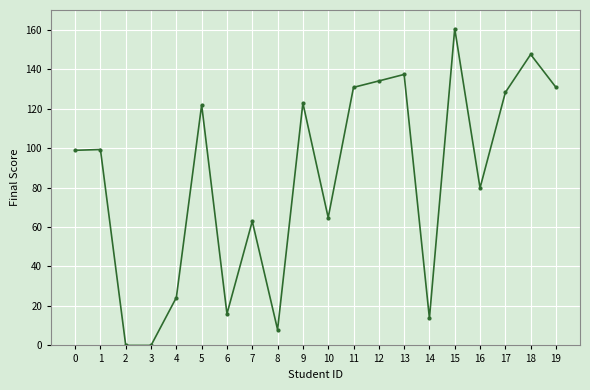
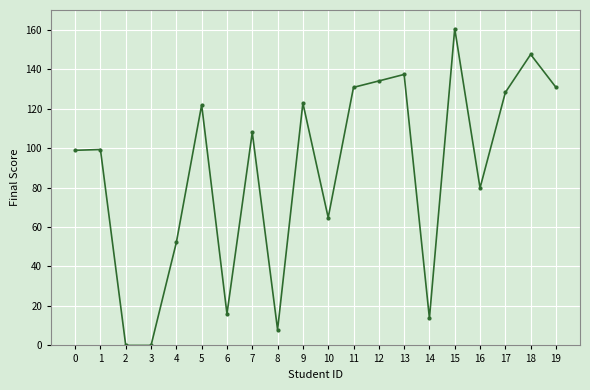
  {
    "0": 99,
    "1": 99,
    "2": 0,
    "3": 0,
-   "4": 24,
+   "4": 52,
    "5": 122,
    "6": 16,
-   "7": 63,
+   "7": 108,
    "8": 8,
    "9": 123,
    "10": 65,
    "11": 131,
    "12": 134,
    "13": 137,
    "14": 14,
    "15": 161,
    "16": 80,
    "17": 128,
    "18": 147,
    "19": 131
  }
